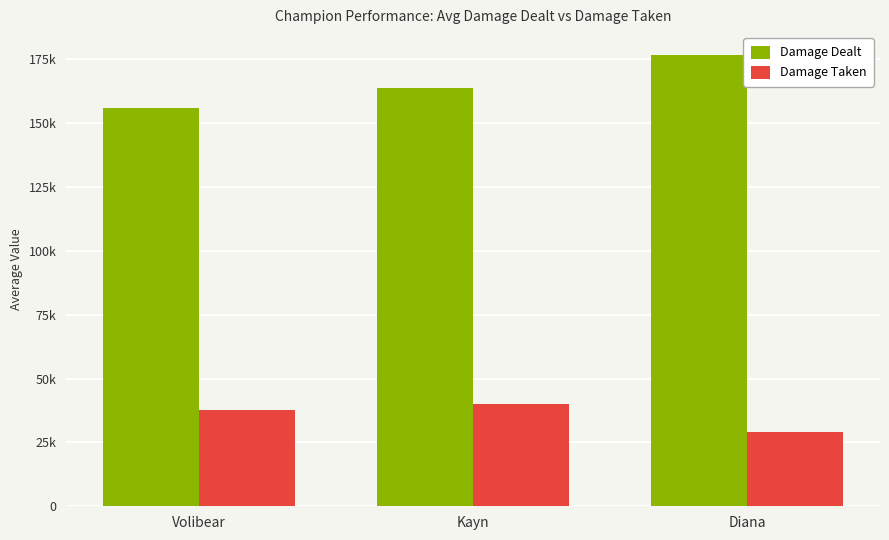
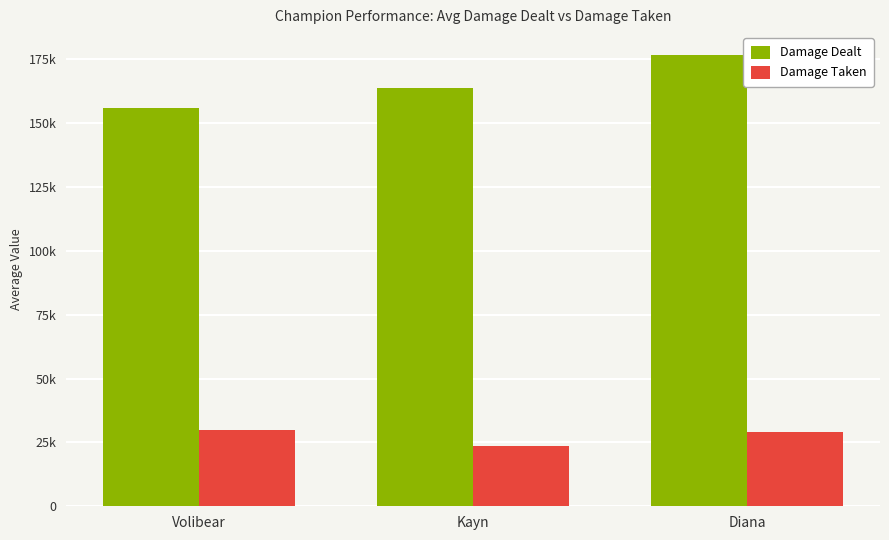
  {
    "Damage Dealt": {
      "Volibear": 156000,
      "Kayn": 164000,
      "Diana": 177000
    },
    "Damage Taken": {
-     "Volibear": 38000,
-     "Kayn": 40000,
+     "Volibear": 30000,
+     "Kayn": 24000,
      "Diana": 29000
    }
  }
